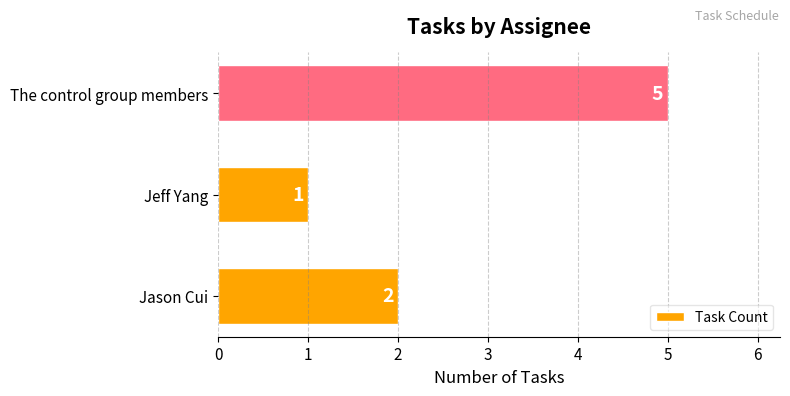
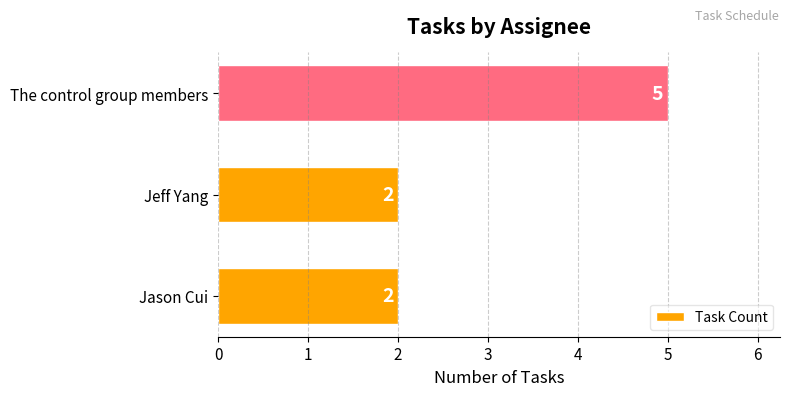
  {
    "The control group members": 5,
-   "Jeff Yang": 1,
+   "Jeff Yang": 2,
    "Jason Cui": 2
  }
